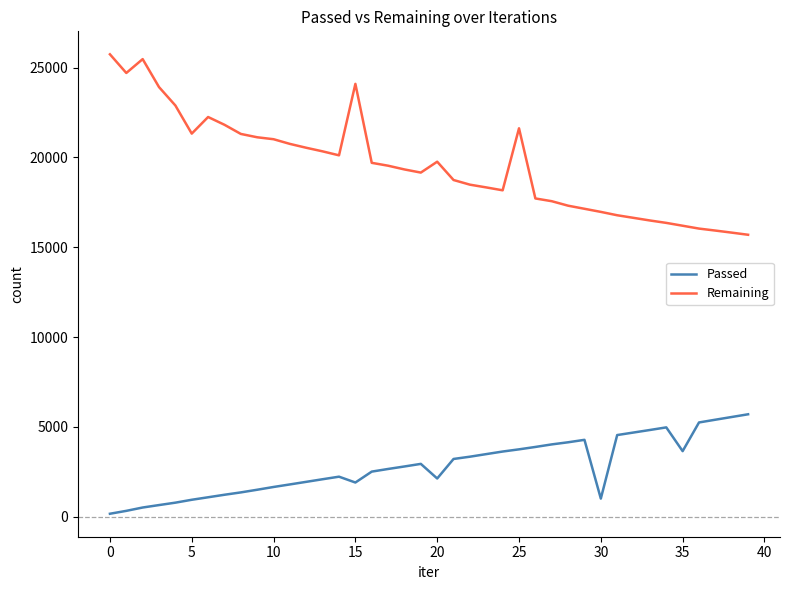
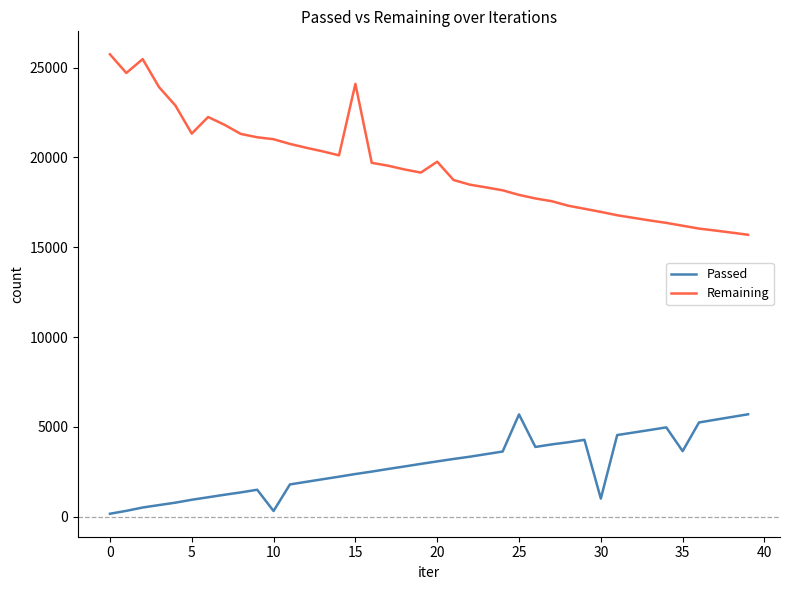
  {
    "Passed": {
      "0": 200,
      "5": 1000,
-     "10": 1700,
-     "15": 1900,
-     "20": 2100,
-     "25": 3800,
+     "10": 300,
+     "15": 2400,
+     "20": 3100,
+     "25": 5700,
      "30": 1000,
      "35": 3700
    },
    "Remaining": {
      "0": 25700,
      "5": 21300,
      "10": 21000,
      "15": 24100,
      "20": 19800,
-     "25": 21600,
+     "25": 17900,
      "30": 17000,
      "35": 16200
    }
  }
